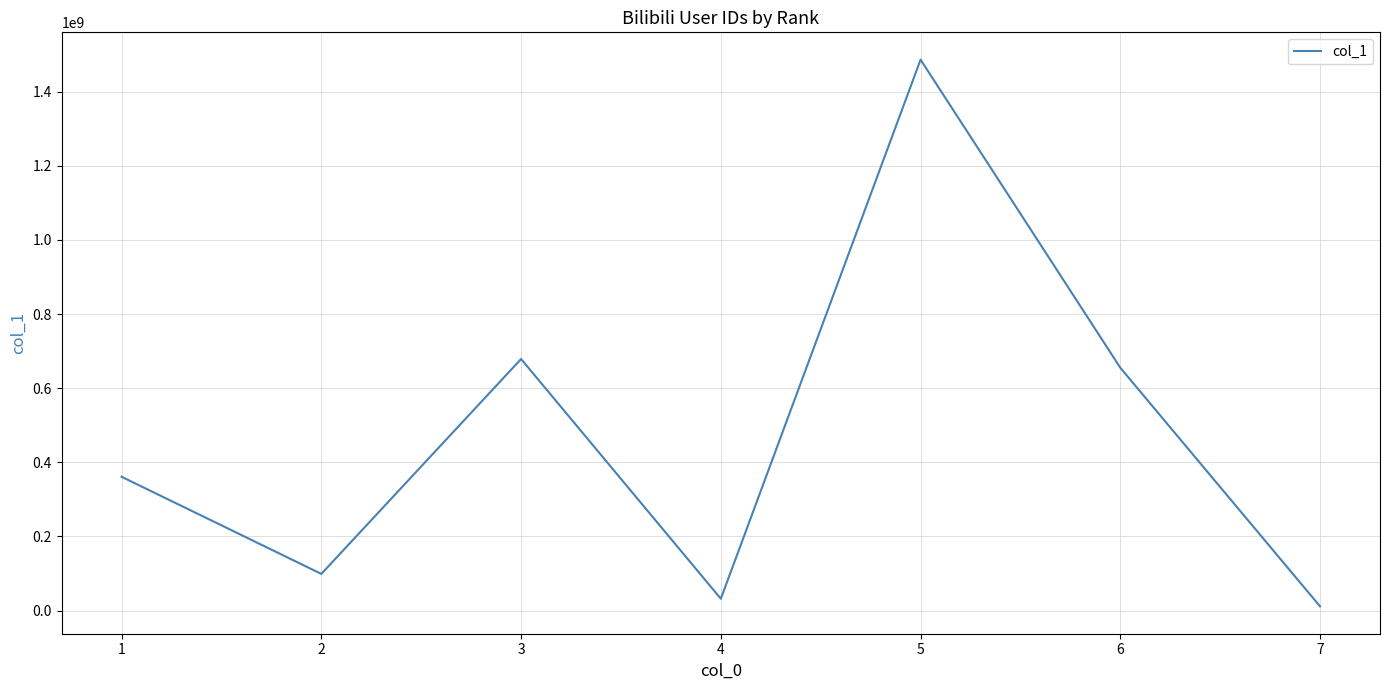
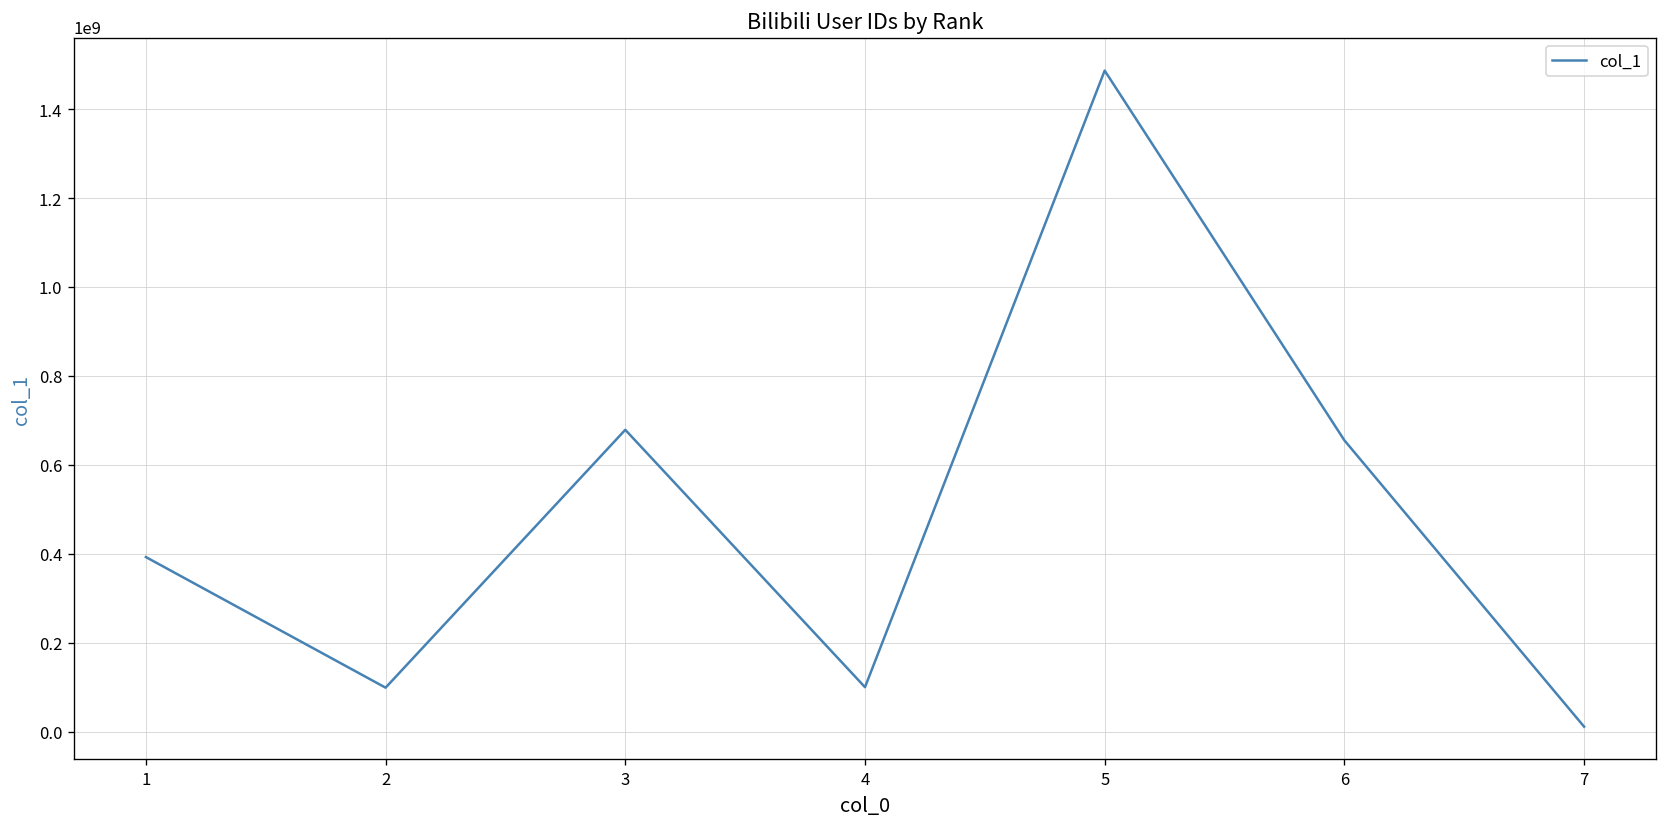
  {
-   "1": 360000000,
+   "1": 390000000,
    "2": 100000000,
    "3": 680000000,
-   "4": 30000000,
+   "4": 100000000,
    "5": 1490000000,
    "6": 660000000,
    "7": 10000000
  }
